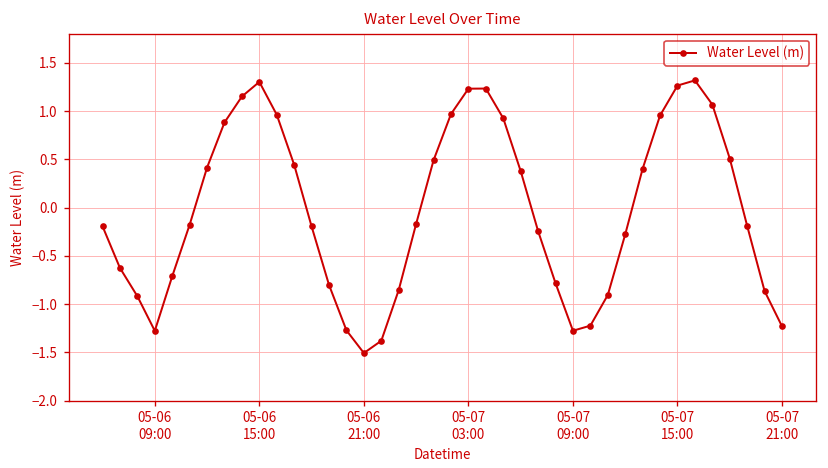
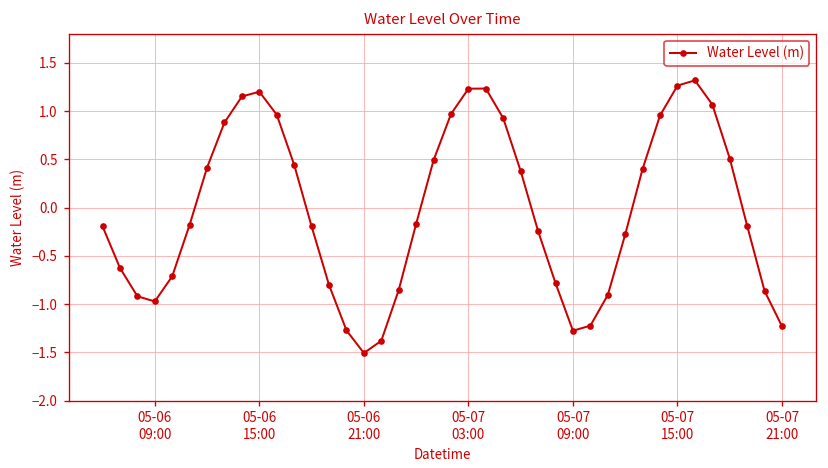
  {
-   "05-06 09:00": -1.3,
-   "05-06 15:00": 1.3,
+   "05-06 09:00": -1.0,
+   "05-06 15:00": 1.2,
    "05-06 21:00": -1.5,
    "05-07 03:00": 1.2,
    "05-07 09:00": -1.3,
    "05-07 15:00": 1.3,
    "05-07 21:00": -1.2
  }
